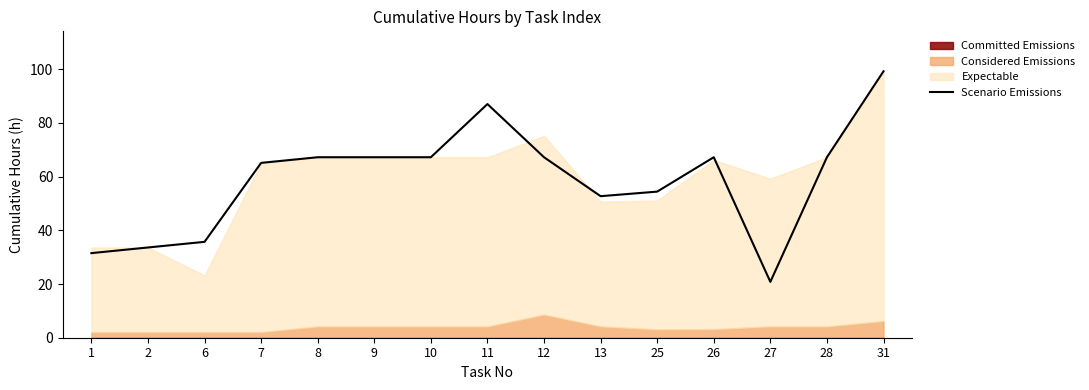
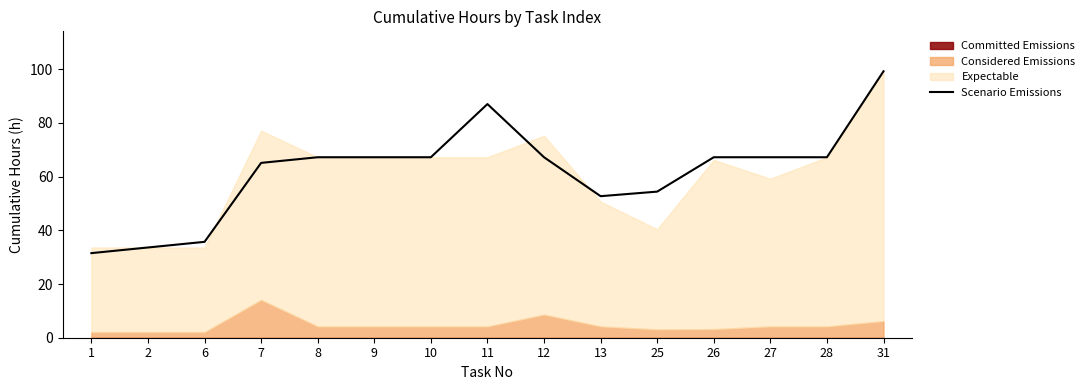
  {
    "Scenario Emissions": {
      "1": 32,
      "6": 36,
      "11": 87,
      "12": 67,
      "13": 53,
      "25": 54,
      "26": 67,
-     "27": 21
+     "27": 67
    },
    "Committed Emissions": {
      "1": 0,
      "2": 0,
      "6": 0,
      "7": 0,
      "8": 0,
      "9": 0,
      "10": 0,
      "11": 0,
      "12": 0,
      "13": 0,
      "25": 0,
      "26": 0,
      "27": 0,
      "28": 0,
      "31": 0
    },
    "Considered Emissions": {
      "1": 2,
      "2": 2,
      "6": 2,
-     "7": 2,
+     "7": 14,
      "8": 4,
      "9": 4,
      "10": 4,
      "11": 4,
      "12": 9,
      "13": 4,
      "25": 3,
      "26": 3,
      "27": 4,
      "28": 4,
      "31": 6
    },
    "Expectable": {
      "1": 32,
-     "6": 21,
+     "6": 32,
      "11": 63,
      "12": 67,
      "13": 47,
-     "25": 48,
+     "25": 37,
      "26": 63,
      "27": 55
    }
  }
